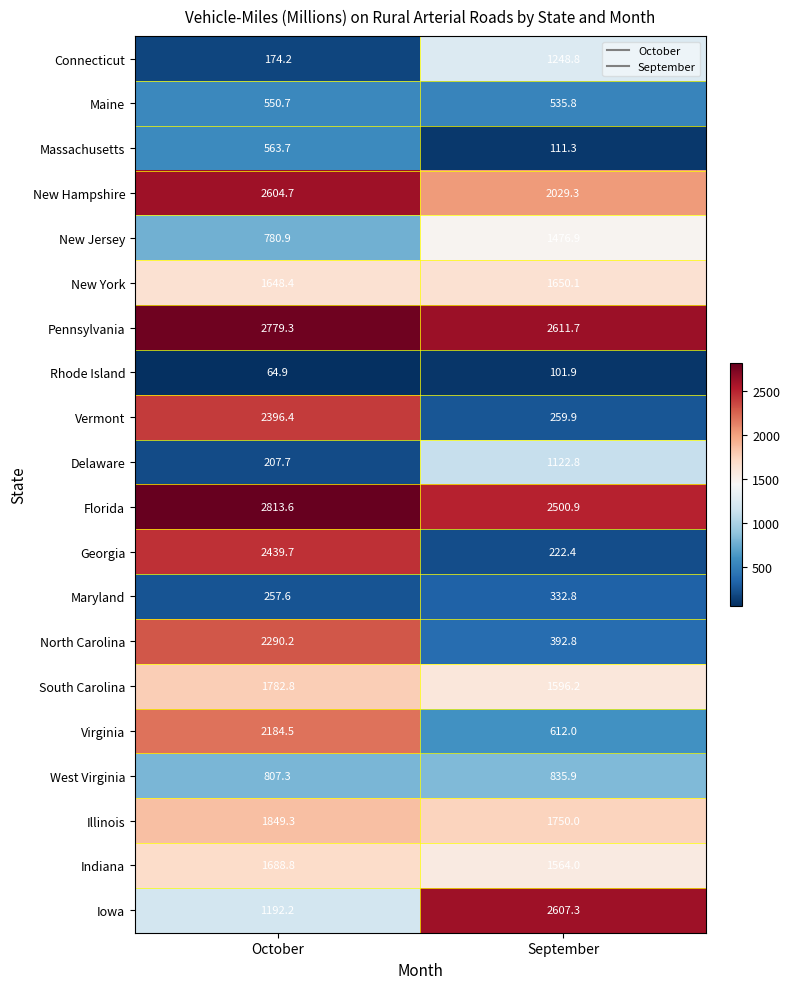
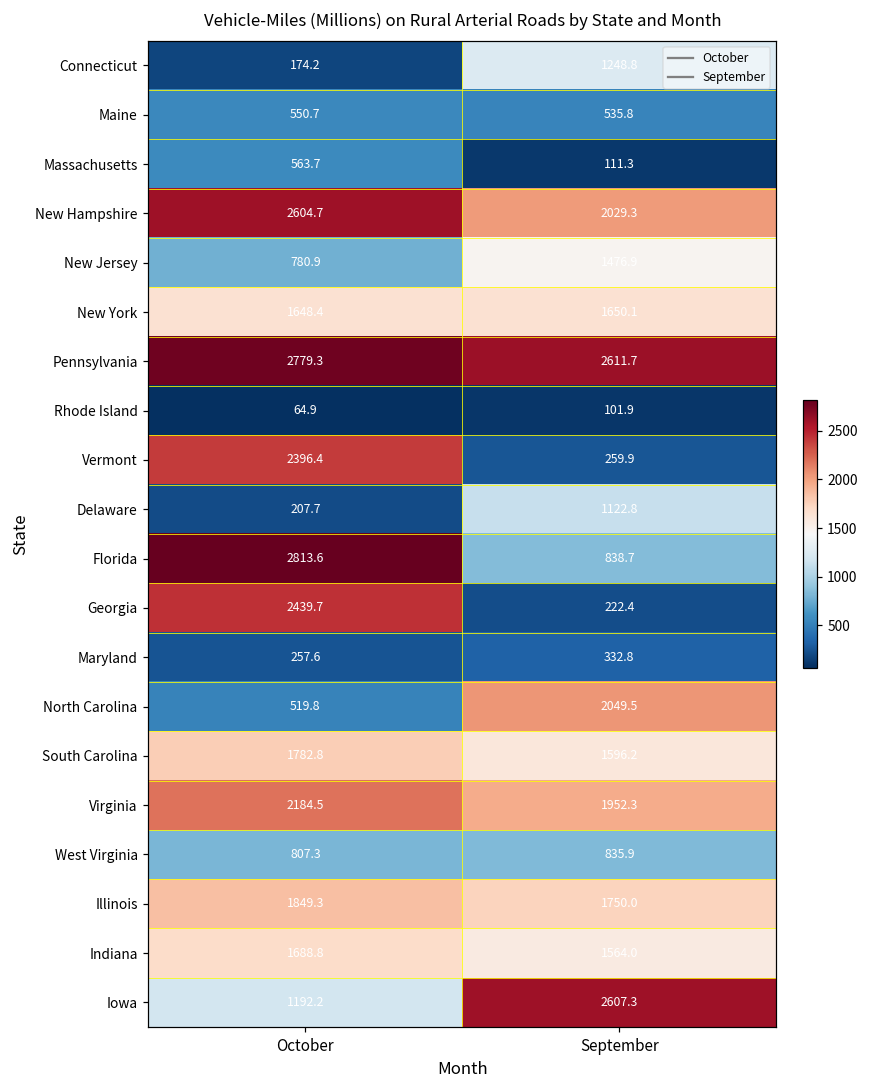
  {
    "Connecticut": {
      "October": 174.2
    },
    "Maine": {
      "October": 550.7,
      "September": 535.8
    },
    "Massachusetts": {
      "October": 563.7,
      "September": 111.3
    },
    "New Hampshire": {
      "October": 2604.7,
      "September": 2029.3
    },
    "New Jersey": {
      "October": 780.9
    },
    "Pennsylvania": {
      "October": 2779.3,
      "September": 2611.7
    },
    "Rhode Island": {
      "October": 64.9,
      "September": 101.9
    },
    "Vermont": {
      "October": 2396.4,
      "September": 259.9
    },
    "Delaware": {
      "October": 207.7,
      "September": 1122.8
    },
    "Florida": {
      "October": 2813.6,
-     "September": 2500.9
+     "September": 838.7
    },
    "Georgia": {
      "October": 2439.7,
      "September": 222.4
    },
    "Maryland": {
      "October": 257.6,
      "September": 332.8
    },
    "North Carolina": {
-     "October": 2290.2,
-     "September": 392.8
+     "October": 519.8,
+     "September": 2049.5
    },
    "South Carolina": {
      "October": 1782.8
    },
    "Virginia": {
      "October": 2184.5,
-     "September": 612.0
+     "September": 1952.3
    },
    "West Virginia": {
      "October": 807.3,
      "September": 835.9
    },
    "Illinois": {
      "October": 1849.3,
      "September": 1750.0
    },
    "Indiana": {
      "October": 1688.8
    },
    "Iowa": {
      "September": 2607.3
    }
  }
